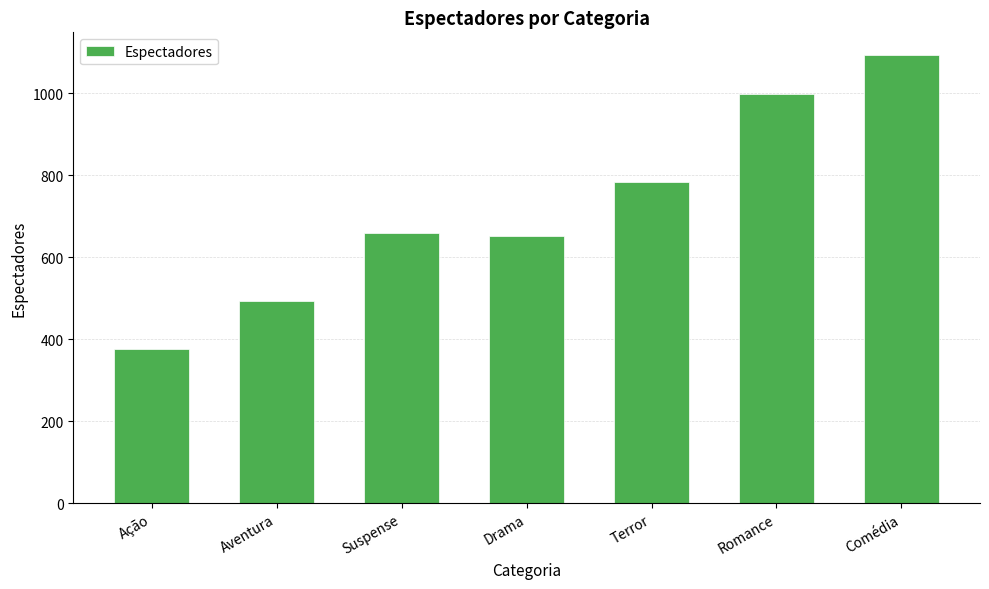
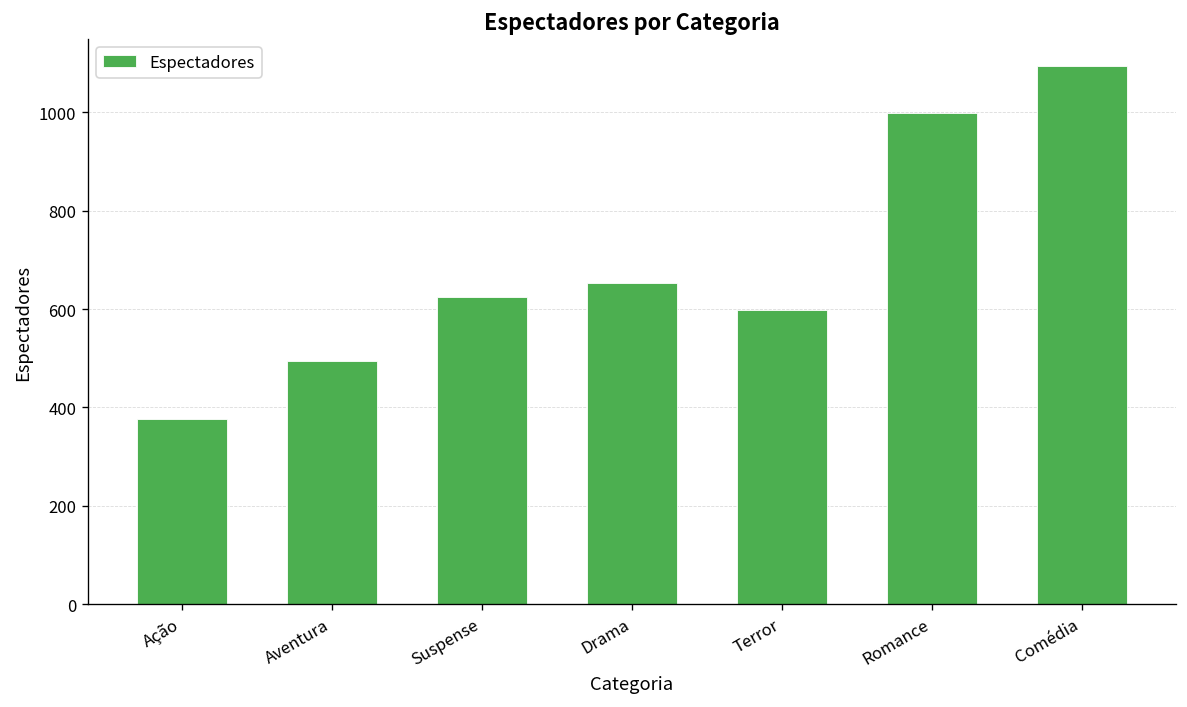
  {
    "Ação": 380,
    "Aventura": 490,
-   "Suspense": 660,
+   "Suspense": 630,
    "Drama": 650,
-   "Terror": 780,
+   "Terror": 600,
    "Romance": 1000,
    "Comédia": 1090
  }
